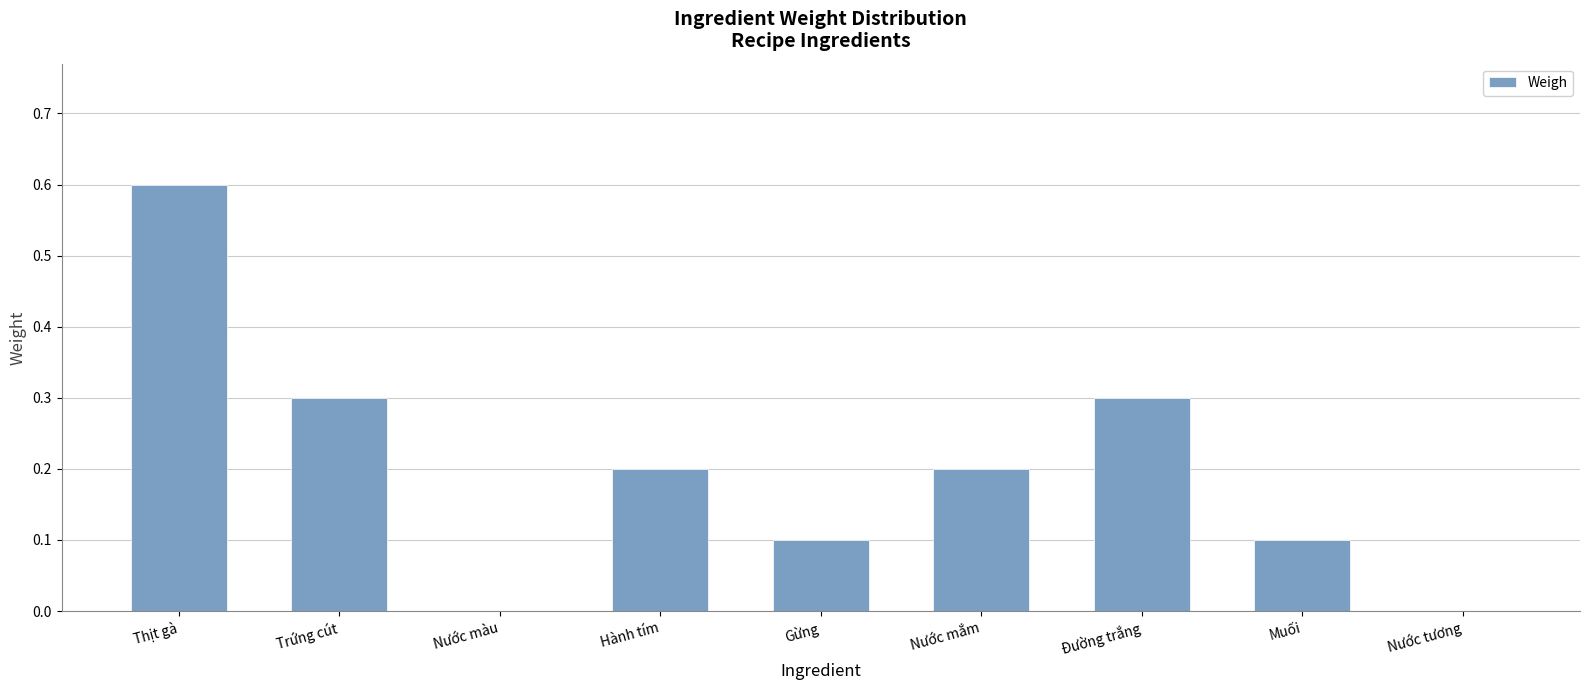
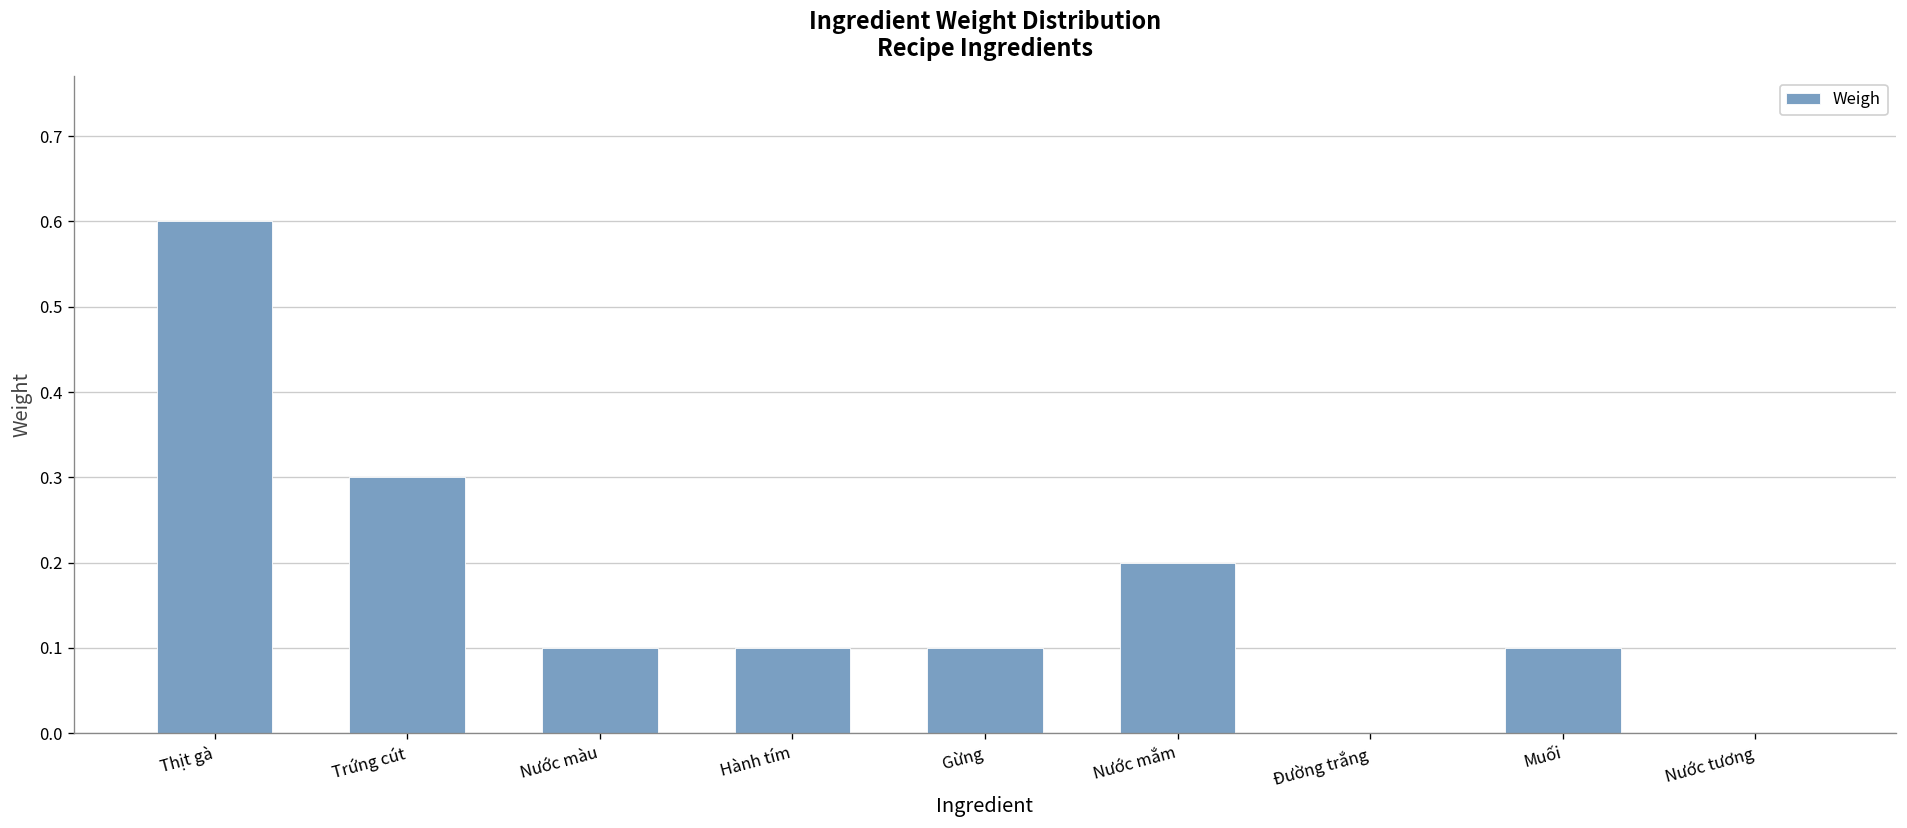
  {
    "Thịt gà": 0.6,
    "Trứng cút": 0.3,
-   "Nước màu": 0.0,
-   "Hành tím": 0.2,
+   "Nước màu": 0.1,
+   "Hành tím": 0.1,
    "Gừng": 0.1,
    "Nước mắm": 0.2,
-   "Đường trắng": 0.3,
+   "Đường trắng": 0.0,
    "Muối": 0.1,
    "Nước tương": 0.0
  }
